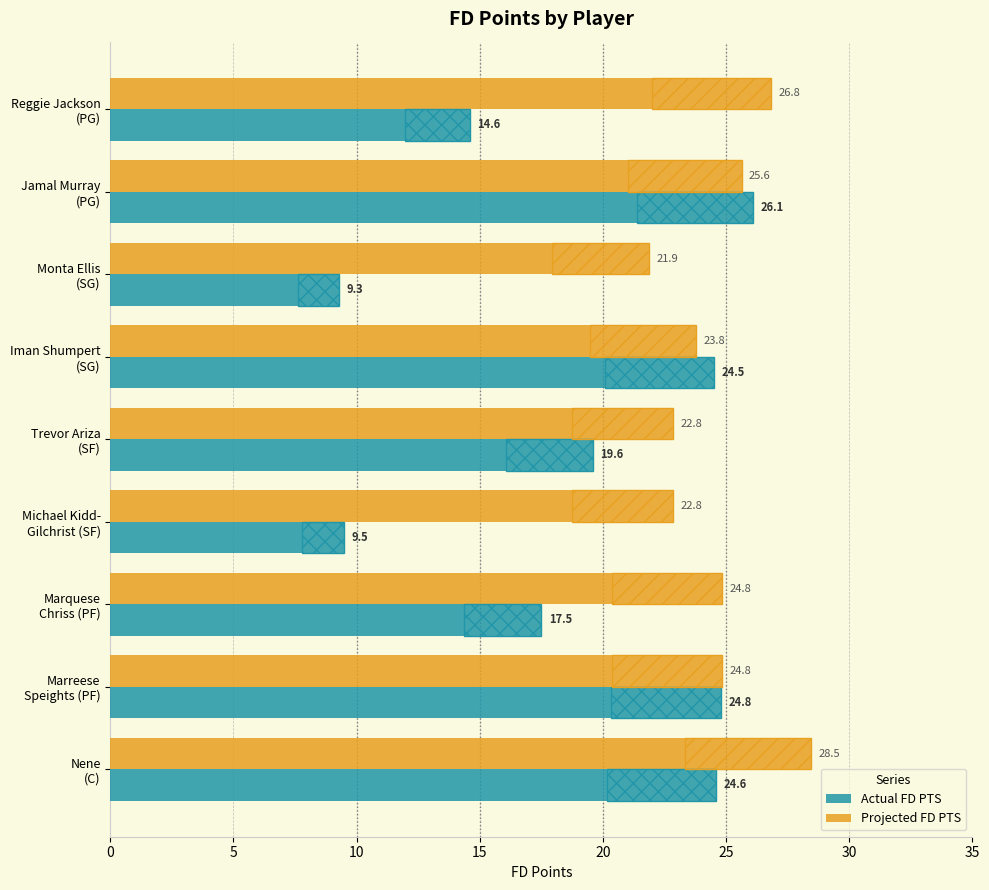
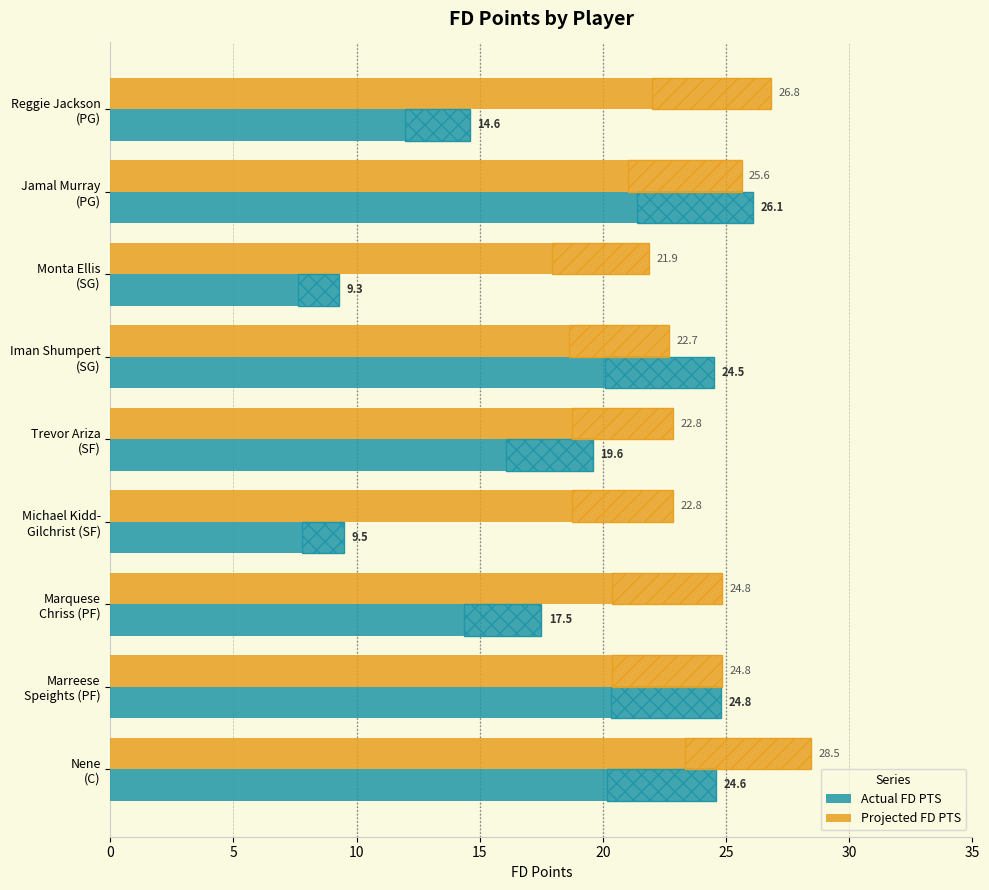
  {
    "Actual FD PTS": {
      "Reggie Jackson (PG)": 14.6,
      "Jamal Murray (PG)": 26.1,
      "Monta Ellis (SG)": 9.3,
      "Iman Shumpert (SG)": 24.5,
      "Trevor Ariza (SF)": 19.6,
      "Michael Kidd- Gilchrist (SF)": 9.5,
      "Marquese Chriss (PF)": 17.5,
      "Marreese Speights (PF)": 24.8,
      "Nene (C)": 24.6
    },
    "Projected FD PTS": {
      "Reggie Jackson (PG)": 26.8,
      "Jamal Murray (PG)": 25.6,
      "Monta Ellis (SG)": 21.9,
-     "Iman Shumpert (SG)": 23.8,
+     "Iman Shumpert (SG)": 22.7,
      "Trevor Ariza (SF)": 22.8,
      "Michael Kidd- Gilchrist (SF)": 22.8,
      "Marquese Chriss (PF)": 24.8,
      "Marreese Speights (PF)": 24.8,
      "Nene (C)": 28.5
    }
  }
